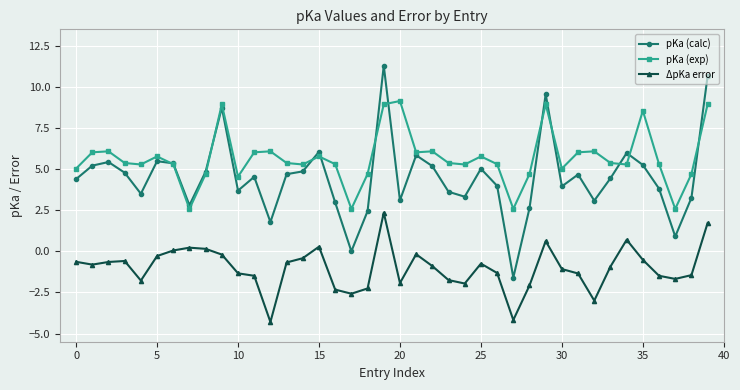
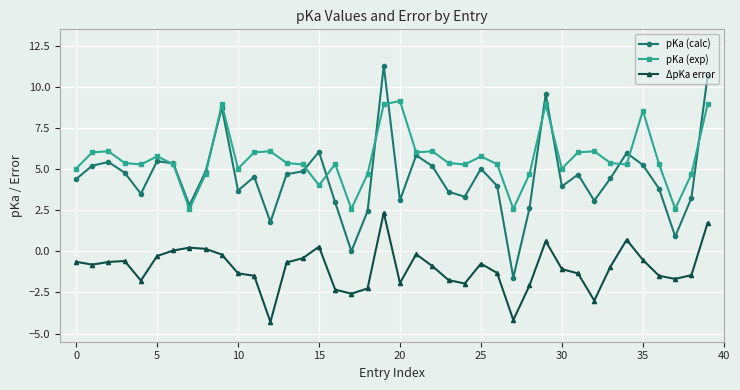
  {
    "pKa (exp)": {
      "0": 5.0,
      "5": 5.8,
-     "10": 4.5,
-     "15": 5.8,
+     "10": 5.0,
+     "15": 4.0,
      "20": 9.1,
      "25": 5.8,
      "30": 5.0,
      "35": 8.6
    }
  }
